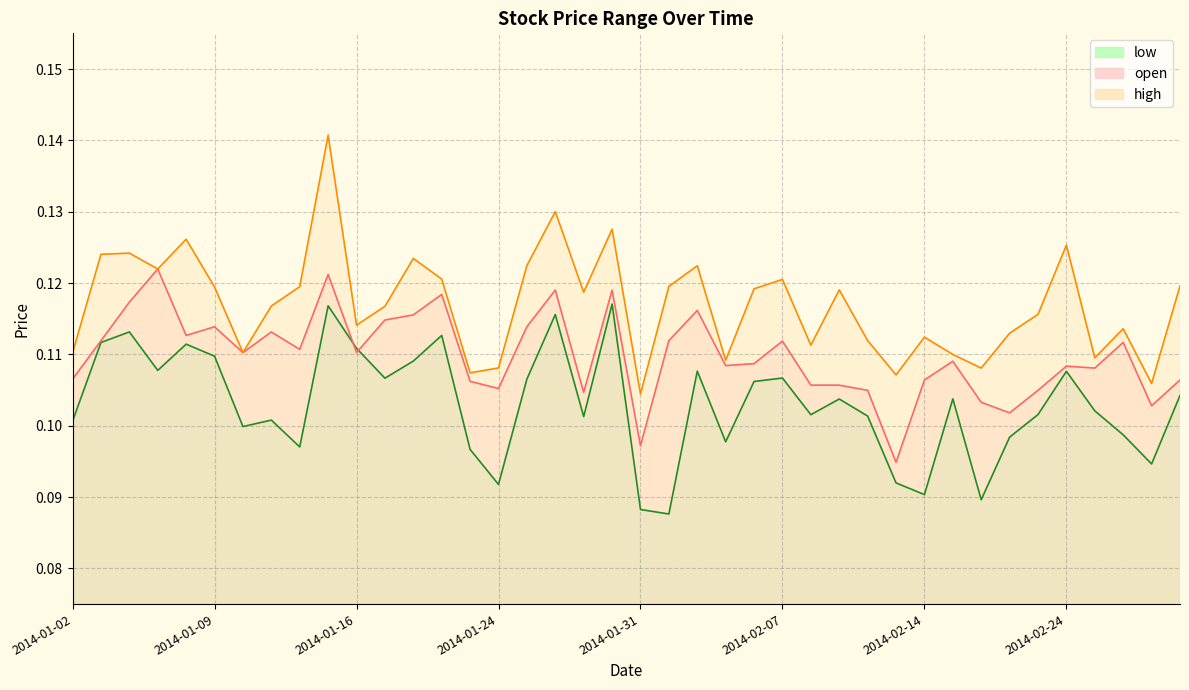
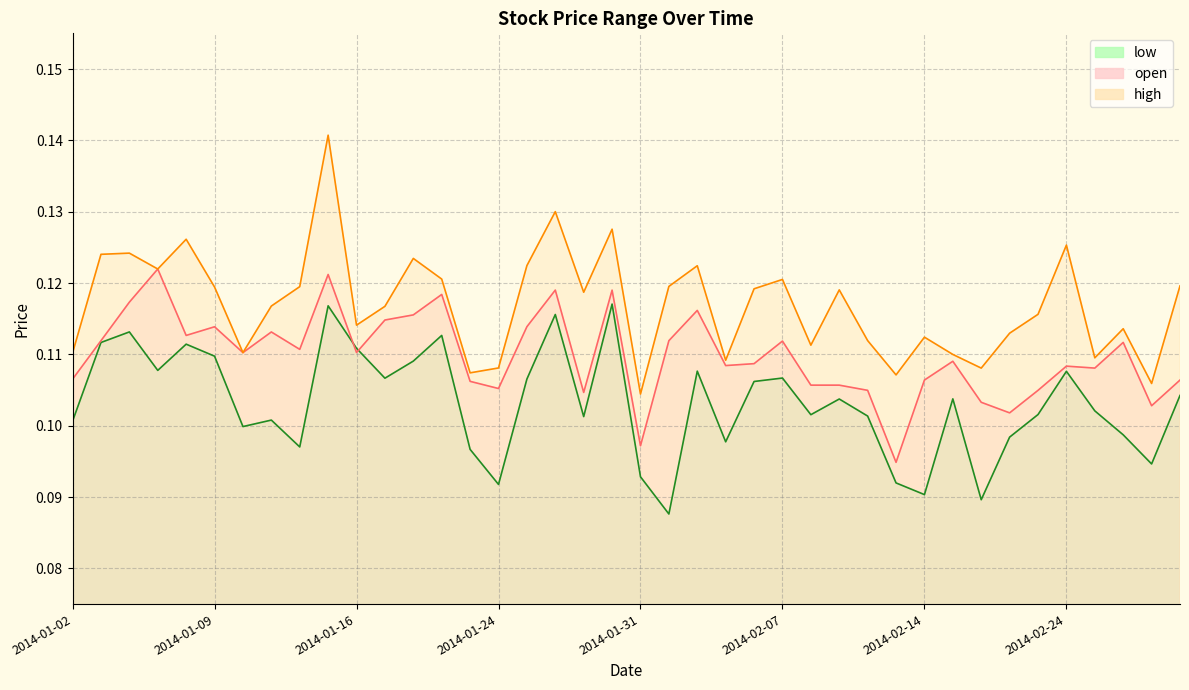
  {
    "low": {
      "2014-01-02": 0.101,
      "2014-01-09": 0.110,
      "2014-01-16": 0.111,
      "2014-01-24": 0.092,
-     "2014-01-31": 0.088,
+     "2014-01-31": 0.093,
      "2014-02-07": 0.107,
      "2014-02-14": 0.090,
      "2014-02-24": 0.108
    }
  }
